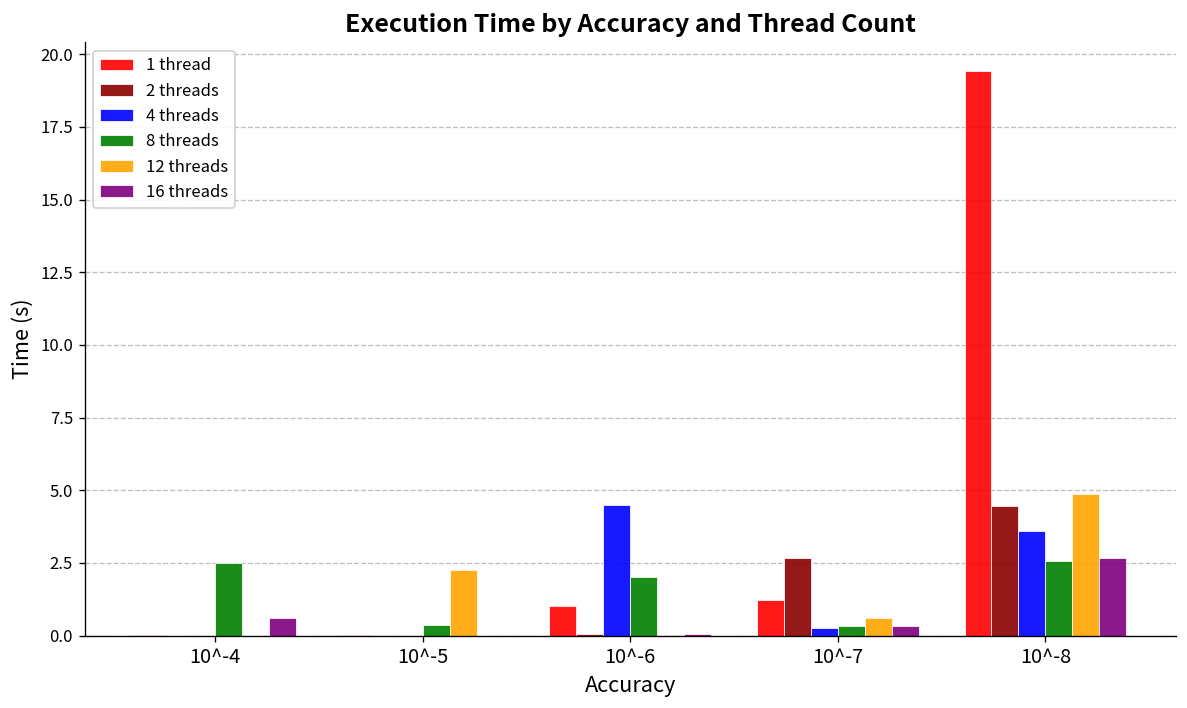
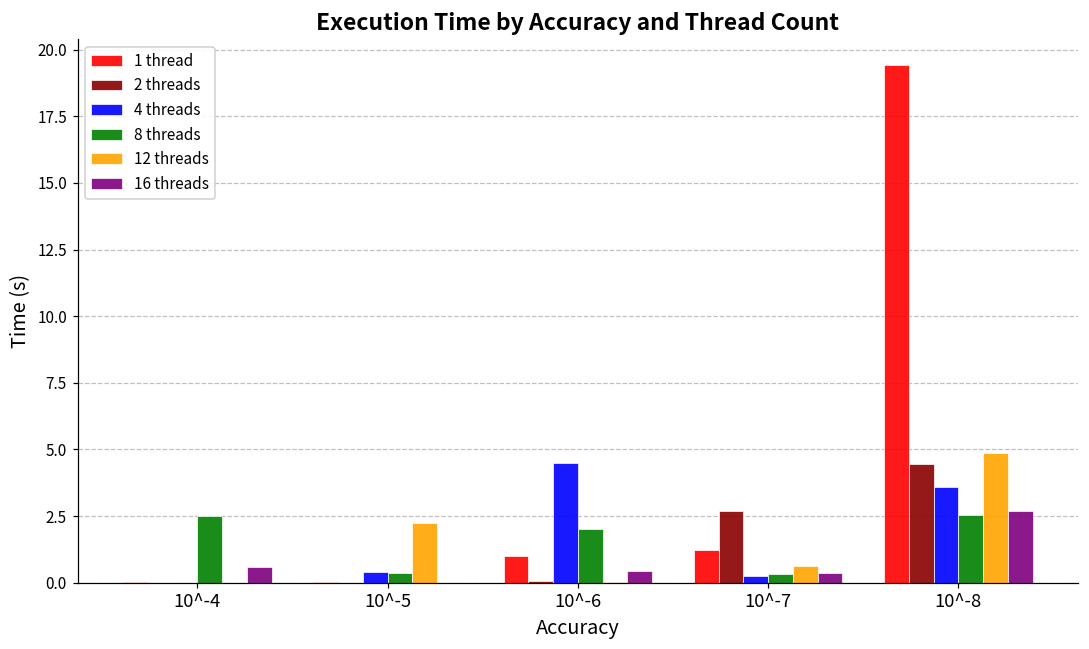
  {
    "1 thread": {
      "10^-6": 1.0,
      "10^-7": 1.2,
      "10^-8": 19.4
    },
    "2 threads": {
      "10^-7": 2.7,
      "10^-8": 4.4
    },
    "4 threads": {
      "10^-4": 0.0,
-     "10^-5": 0.0,
+     "10^-5": 0.4,
      "10^-6": 4.5,
      "10^-7": 0.2,
      "10^-8": 3.6
    },
    "8 threads": {
      "10^-4": 2.5,
      "10^-5": 0.4,
      "10^-6": 2.0,
      "10^-7": 0.3,
      "10^-8": 2.6
    },
    "12 threads": {
      "10^-4": 0.0,
      "10^-5": 2.2,
      "10^-7": 0.6,
      "10^-8": 4.9
    },
    "16 threads": {
      "10^-4": 0.6,
-     "10^-6": 0.0,
+     "10^-6": 0.4,
      "10^-7": 0.3,
      "10^-8": 2.7
    }
  }
